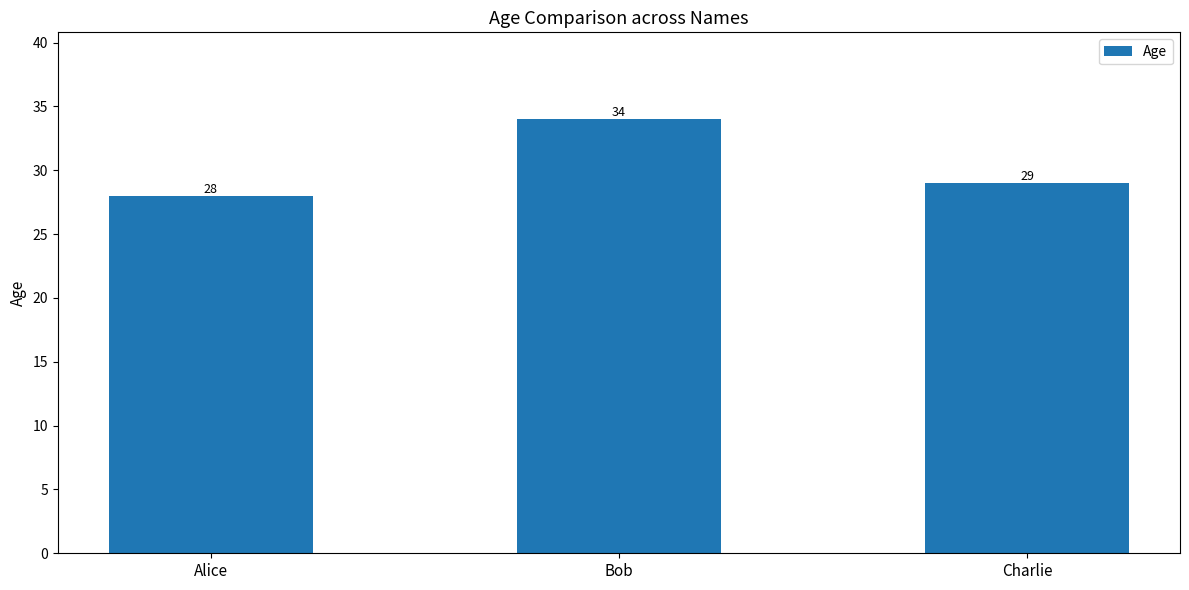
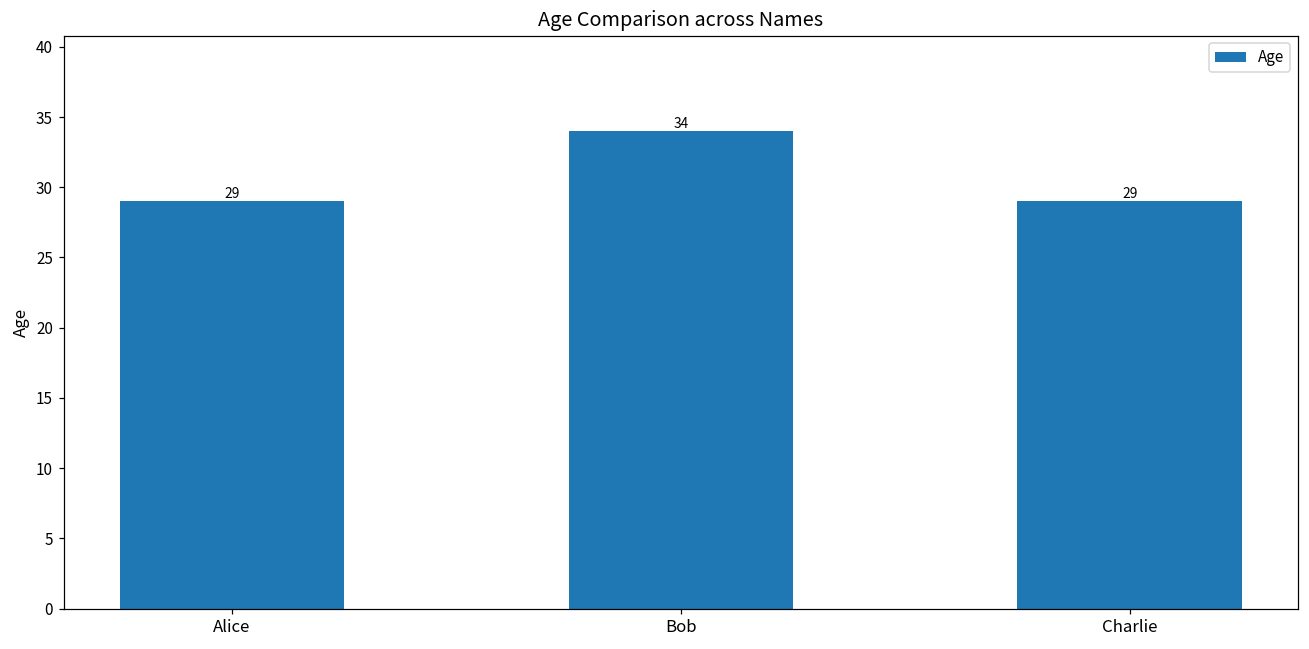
  {
-   "Alice": 28,
+   "Alice": 29,
    "Bob": 34,
    "Charlie": 29
  }
